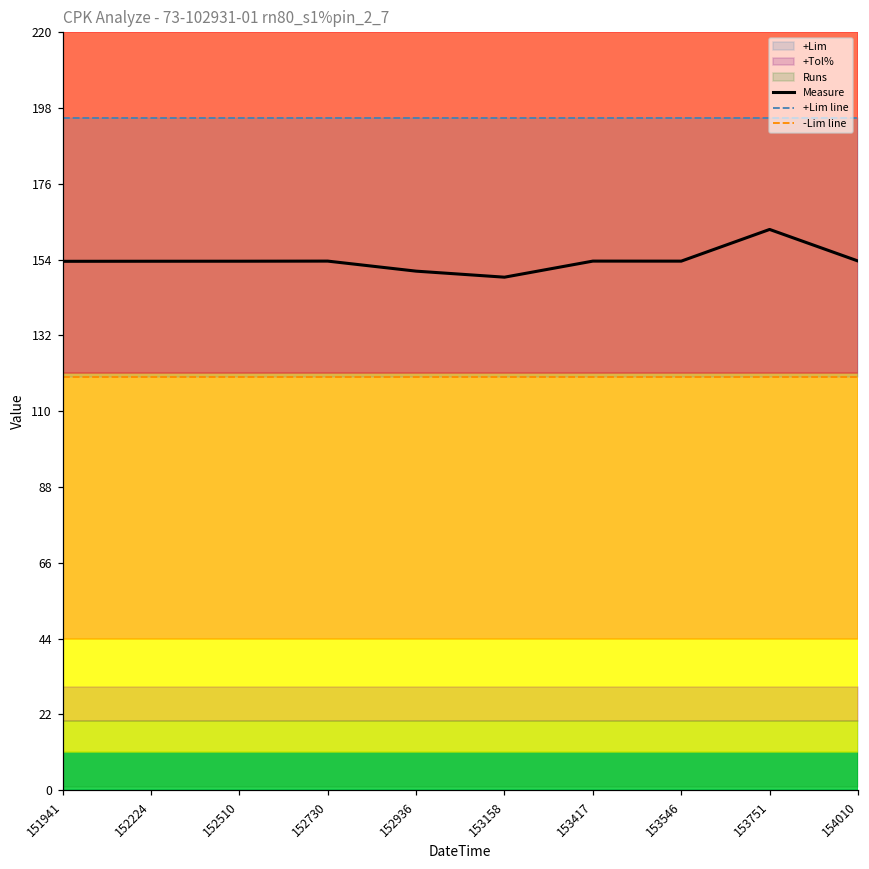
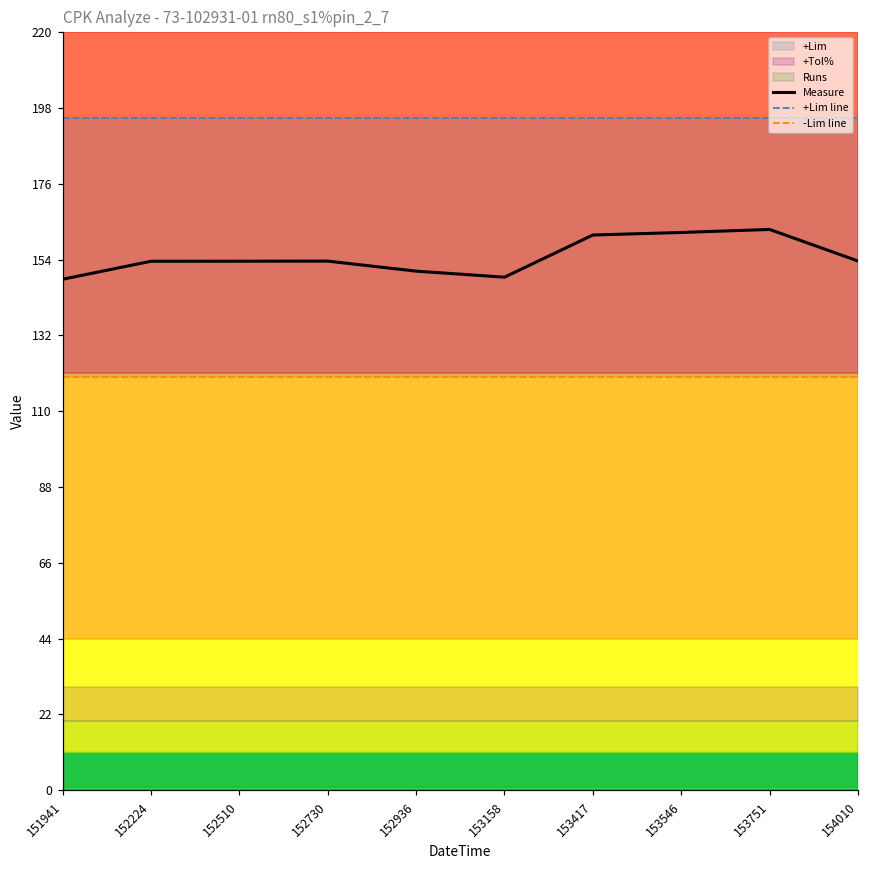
  {
    "Measure": {
-     "151941": 154,
+     "151941": 148,
      "152224": 154,
      "152510": 154,
      "152730": 154,
      "152936": 151,
      "153158": 149,
-     "153417": 154,
-     "153546": 154,
+     "153417": 161,
+     "153546": 162,
      "153751": 163,
      "154010": 154
    },
    "-Lim line": {
      "151941": 120,
      "152224": 120,
      "152510": 120,
      "152730": 120,
      "152936": 120,
      "153158": 120,
      "153417": 120,
      "153546": 120,
      "153751": 120,
      "154010": 120
    }
  }
